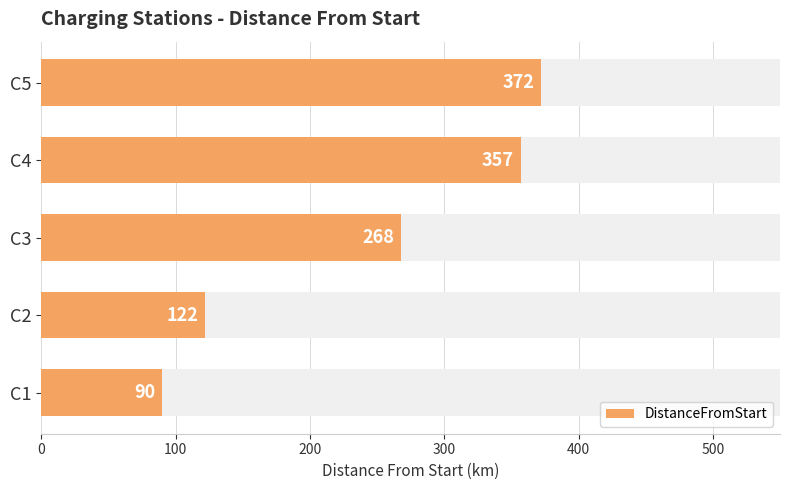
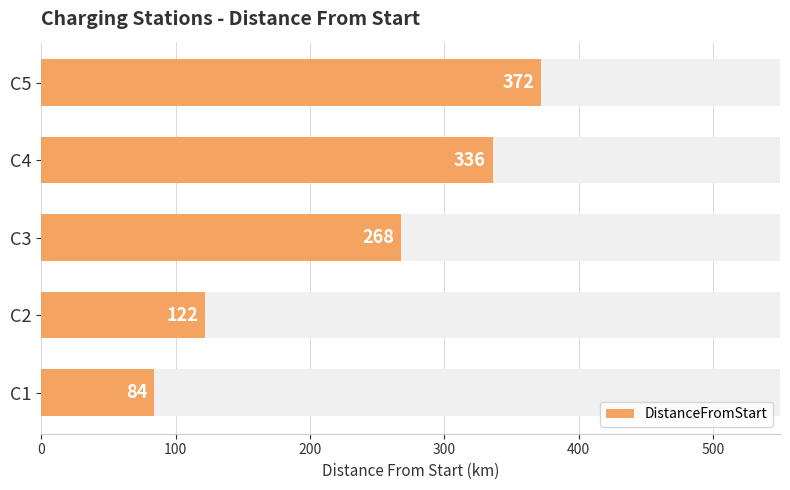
  {
    "DistanceFromStart": {
-     "C4": 357,
-     "C1": 90
+     "C4": 336,
+     "C1": 84
    }
  }
